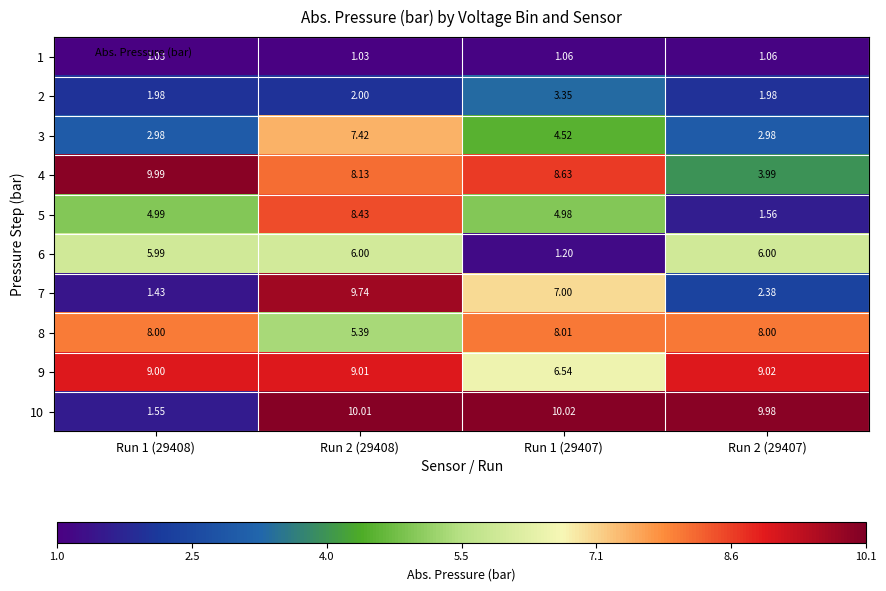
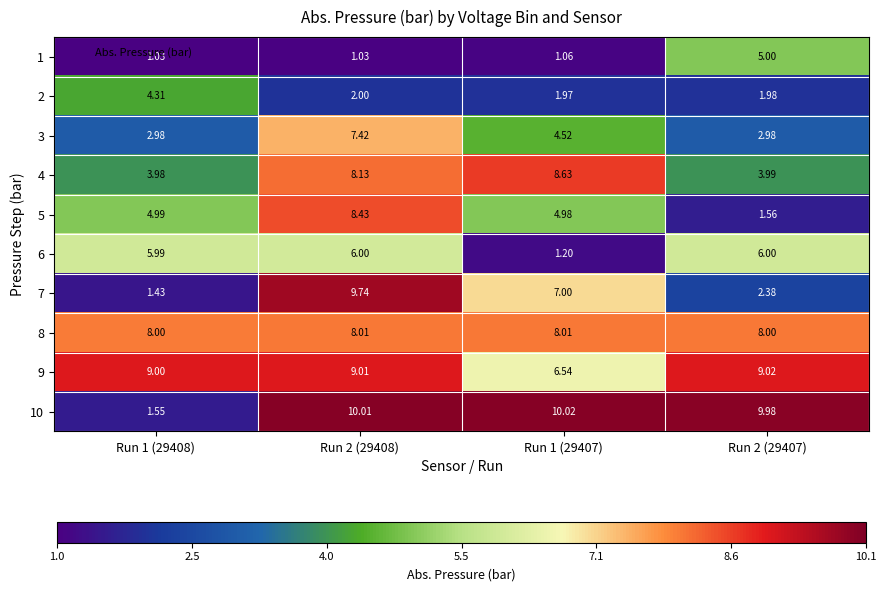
  {
    "1": {
      "Run 2 (29408)": 1.03,
      "Run 1 (29407)": 1.06,
-     "Run 2 (29407)": 1.06
+     "Run 2 (29407)": 5.00
    },
    "2": {
-     "Run 1 (29408)": 1.98,
+     "Run 1 (29408)": 4.31,
      "Run 2 (29408)": 2.00,
-     "Run 1 (29407)": 3.35,
+     "Run 1 (29407)": 1.97,
      "Run 2 (29407)": 1.98
    },
    "3": {
      "Run 1 (29408)": 2.98,
      "Run 2 (29408)": 7.42,
      "Run 1 (29407)": 4.52,
      "Run 2 (29407)": 2.98
    },
    "4": {
-     "Run 1 (29408)": 9.99,
+     "Run 1 (29408)": 3.98,
      "Run 2 (29408)": 8.13,
      "Run 1 (29407)": 8.63,
      "Run 2 (29407)": 3.99
    },
    "5": {
      "Run 1 (29408)": 4.99,
      "Run 2 (29408)": 8.43,
      "Run 1 (29407)": 4.98,
      "Run 2 (29407)": 1.56
    },
    "6": {
      "Run 1 (29408)": 5.99,
      "Run 2 (29408)": 6.00,
      "Run 1 (29407)": 1.20,
      "Run 2 (29407)": 6.00
    },
    "7": {
      "Run 1 (29408)": 1.43,
      "Run 2 (29408)": 9.74,
      "Run 1 (29407)": 7.00,
      "Run 2 (29407)": 2.38
    },
    "8": {
      "Run 1 (29408)": 8.00,
-     "Run 2 (29408)": 5.39,
+     "Run 2 (29408)": 8.01,
      "Run 1 (29407)": 8.01,
      "Run 2 (29407)": 8.00
    },
    "9": {
      "Run 1 (29408)": 9.00,
      "Run 2 (29408)": 9.01,
      "Run 1 (29407)": 6.54,
      "Run 2 (29407)": 9.02
    },
    "10": {
      "Run 1 (29408)": 1.55,
      "Run 2 (29408)": 10.01,
      "Run 1 (29407)": 10.02,
      "Run 2 (29407)": 9.98
    }
  }
